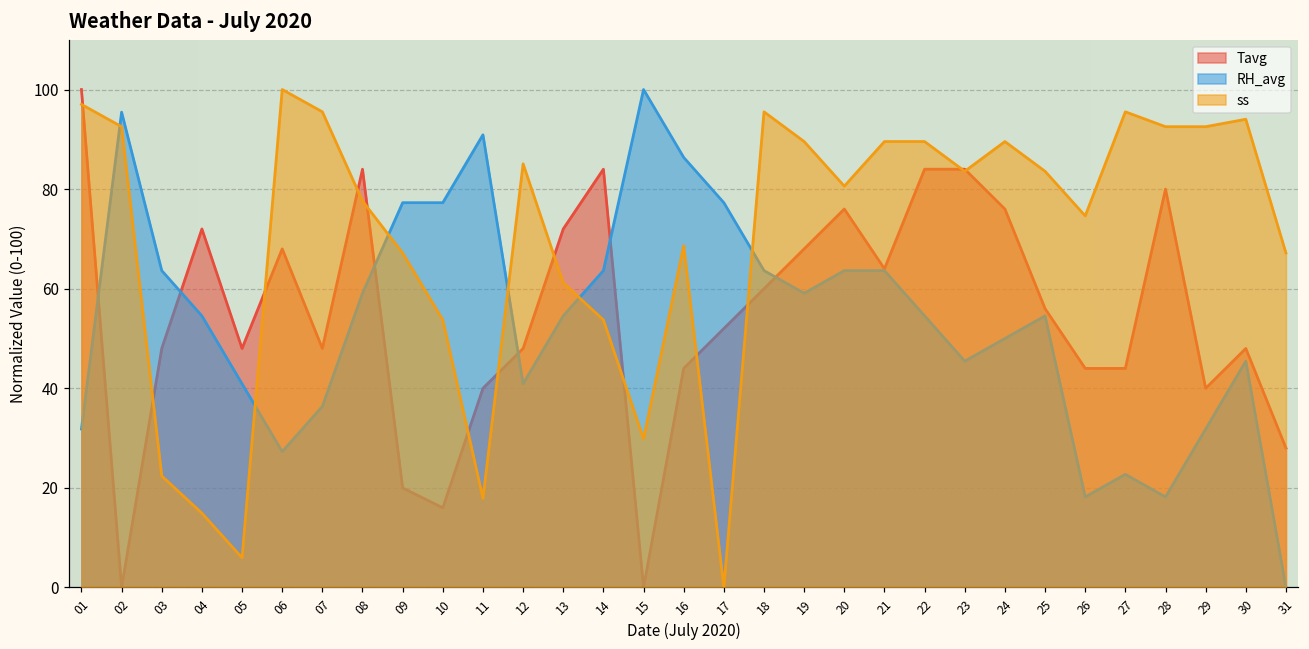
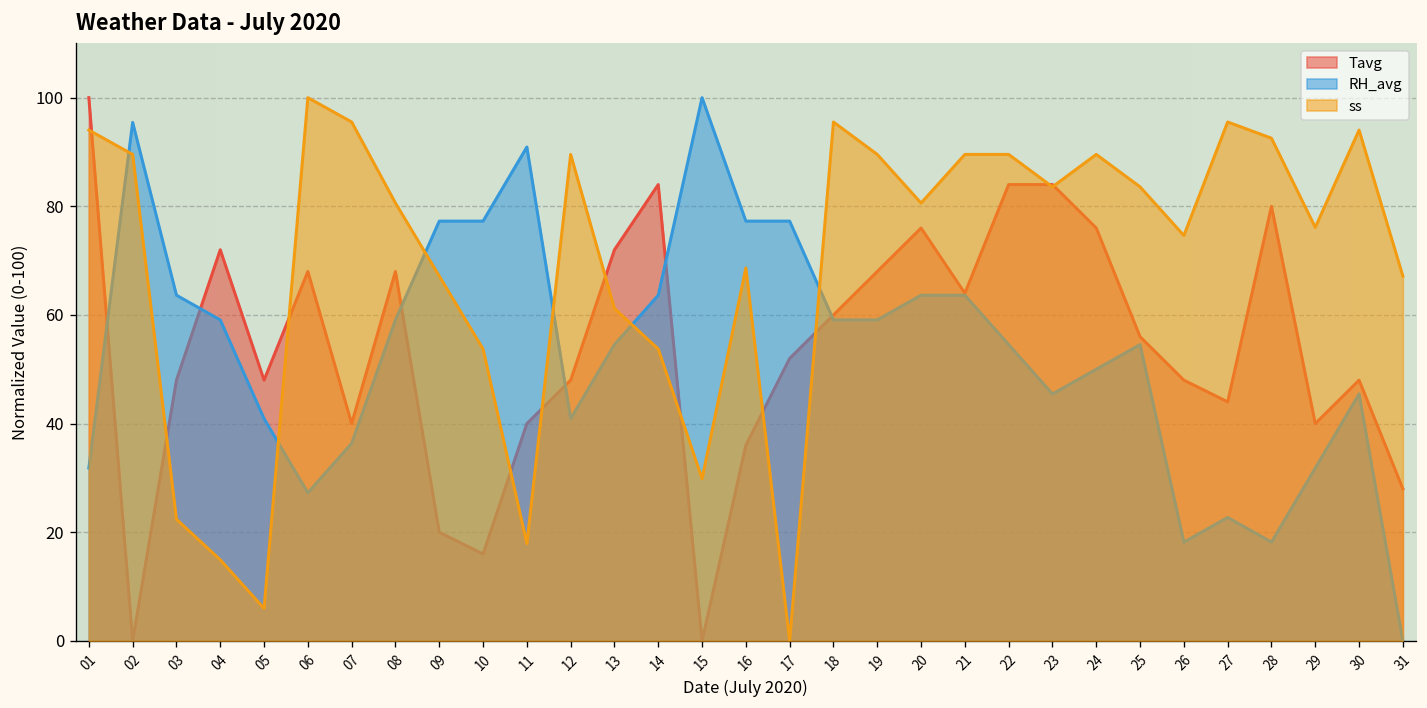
  {
    "Tavg": {
      "01": 100,
      "02": 0,
      "03": 48,
      "04": 72,
      "05": 48,
      "06": 68,
-     "07": 48,
-     "08": 84,
+     "07": 40,
+     "08": 68,
      "09": 20,
      "10": 16,
      "11": 40,
      "12": 48,
      "13": 72,
      "14": 84,
      "15": 0,
-     "16": 44,
+     "16": 36,
      "17": 52,
      "18": 60,
      "19": 68,
      "20": 76,
      "22": 84,
      "24": 76,
      "25": 56,
-     "26": 44,
+     "26": 48,
      "27": 44,
      "28": 80,
      "29": 40,
      "30": 48,
      "31": 28
    },
    "RH_avg": {
      "01": 32,
      "02": 95,
      "03": 64,
-     "04": 55,
+     "04": 59,
      "05": 41,
      "06": 27,
      "07": 36,
      "08": 59,
      "09": 77,
      "10": 77,
      "11": 91,
      "12": 41,
      "13": 55,
      "14": 64,
      "15": 100,
-     "16": 86,
+     "16": 77,
      "17": 77,
-     "18": 64,
+     "18": 59,
      "19": 59,
      "20": 64,
      "22": 55,
      "23": 45,
      "24": 50,
      "25": 55,
      "26": 18,
      "27": 23,
      "28": 18,
      "29": 32,
      "30": 45,
      "31": 0
    },
    "ss": {
-     "01": 97,
-     "02": 93,
+     "01": 94,
+     "02": 90,
      "03": 22,
      "04": 15,
      "05": 6,
      "06": 100,
      "07": 96,
-     "08": 78,
+     "08": 81,
      "09": 67,
      "10": 54,
      "11": 18,
-     "12": 85,
+     "12": 90,
      "13": 61,
      "14": 54,
      "15": 30,
      "16": 69,
      "17": 0,
      "18": 96,
      "19": 90,
      "20": 81,
      "21": 90,
      "22": 90,
      "24": 90,
      "25": 84,
      "26": 75,
      "27": 96,
      "28": 93,
-     "29": 93,
+     "29": 76,
      "30": 94,
      "31": 67
    }
  }
